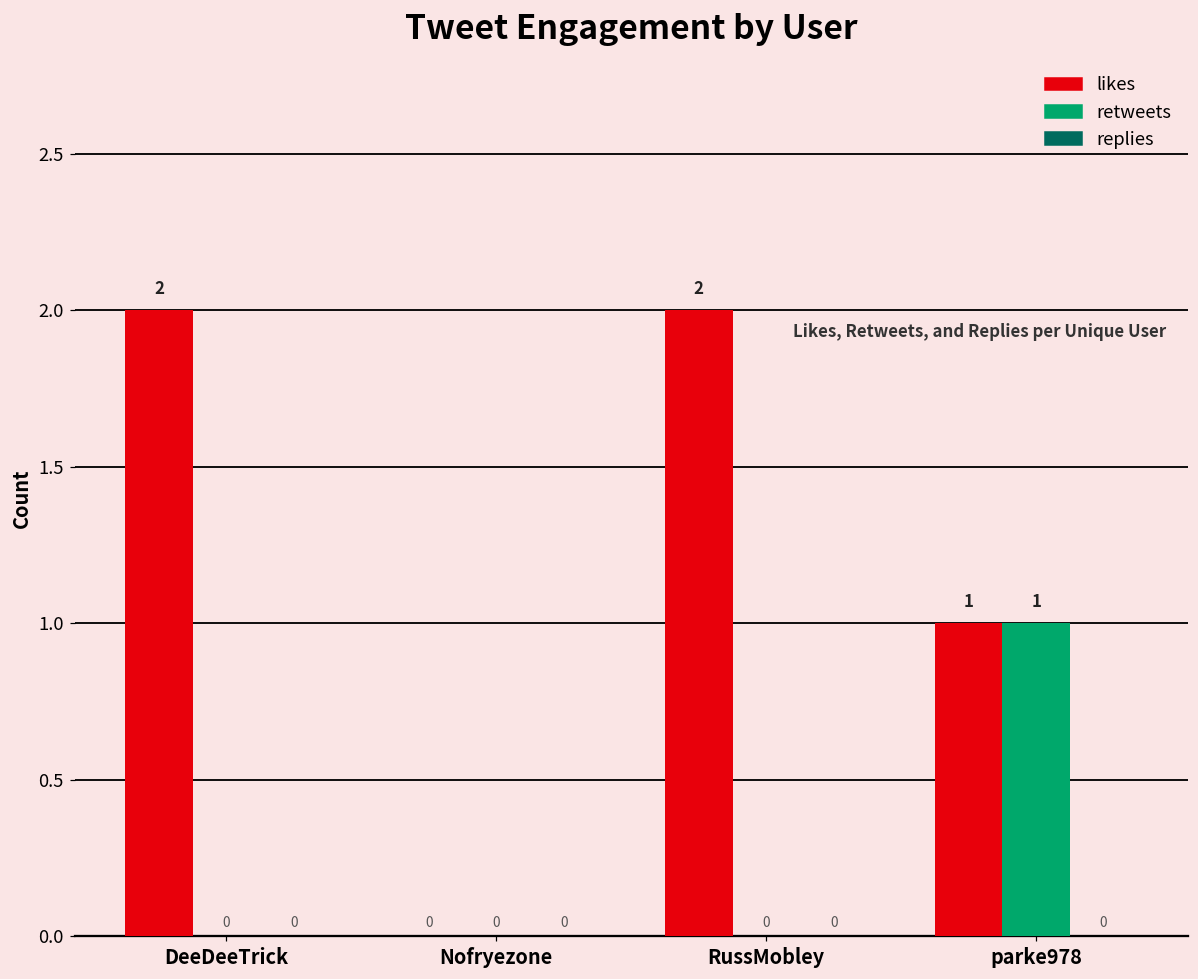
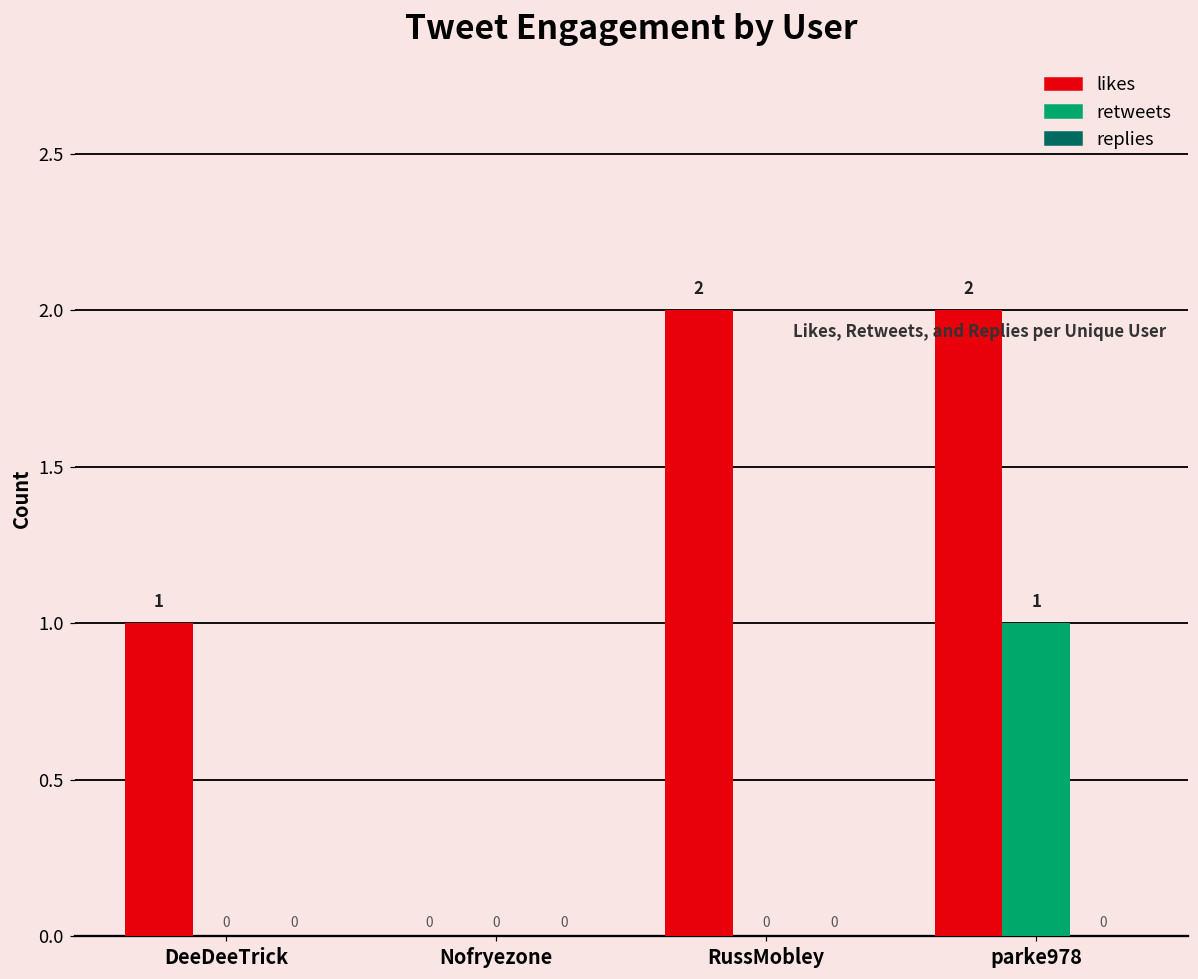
  {
    "likes": {
-     "DeeDeeTrick": 2,
+     "DeeDeeTrick": 1,
      "Nofryezone": 0,
      "RussMobley": 2,
-     "parke978": 1
+     "parke978": 2
    },
    "retweets": {
      "DeeDeeTrick": 0,
      "Nofryezone": 0,
      "RussMobley": 0,
      "parke978": 1
    },
    "replies": {
      "DeeDeeTrick": 0,
      "Nofryezone": 0,
      "RussMobley": 0,
      "parke978": 0
    }
  }
